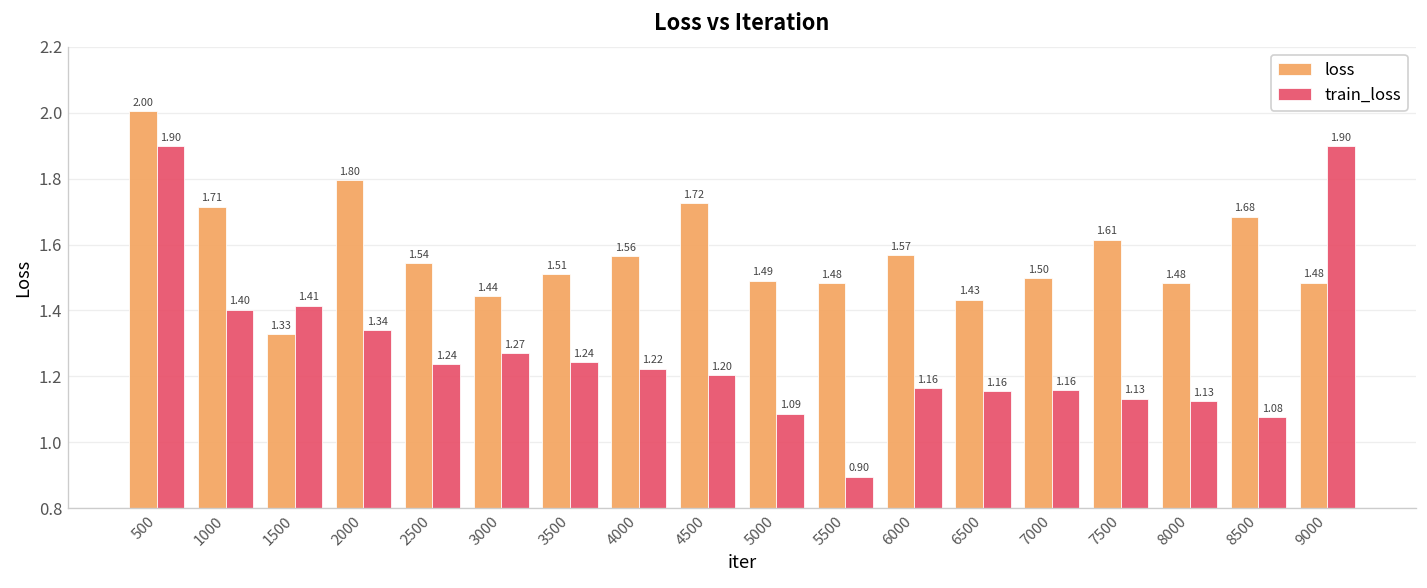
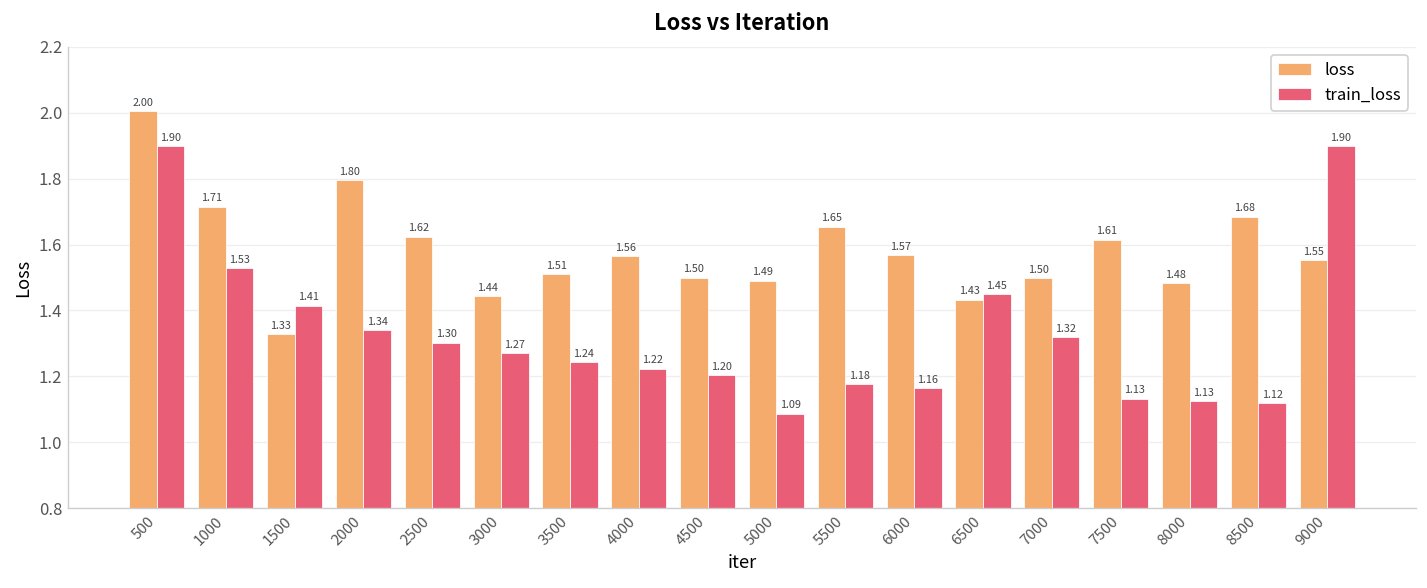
  {
    "loss": {
      "500": 2.00,
      "1000": 1.71,
      "1500": 1.33,
      "2000": 1.80,
-     "2500": 1.54,
+     "2500": 1.62,
      "3000": 1.44,
      "3500": 1.51,
      "4000": 1.56,
-     "4500": 1.72,
+     "4500": 1.50,
      "5000": 1.49,
-     "5500": 1.48,
+     "5500": 1.65,
      "6000": 1.57,
      "6500": 1.43,
      "7000": 1.50,
      "7500": 1.61,
      "8000": 1.48,
      "8500": 1.68,
-     "9000": 1.48
+     "9000": 1.55
    },
    "train_loss": {
      "500": 1.90,
-     "1000": 1.40,
+     "1000": 1.53,
      "1500": 1.41,
      "2000": 1.34,
-     "2500": 1.24,
+     "2500": 1.30,
      "3000": 1.27,
      "3500": 1.24,
      "4000": 1.22,
      "4500": 1.20,
      "5000": 1.09,
-     "5500": 0.90,
+     "5500": 1.18,
      "6000": 1.16,
-     "6500": 1.16,
-     "7000": 1.16,
+     "6500": 1.45,
+     "7000": 1.32,
      "7500": 1.13,
      "8000": 1.13,
-     "8500": 1.08,
+     "8500": 1.12,
      "9000": 1.90
    }
  }
